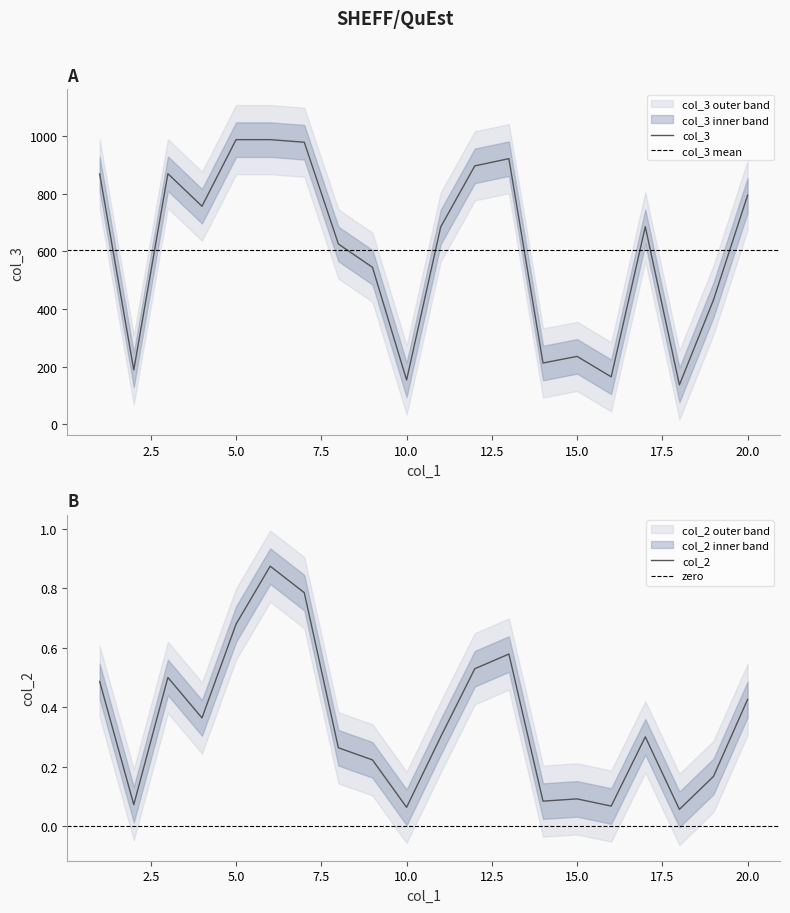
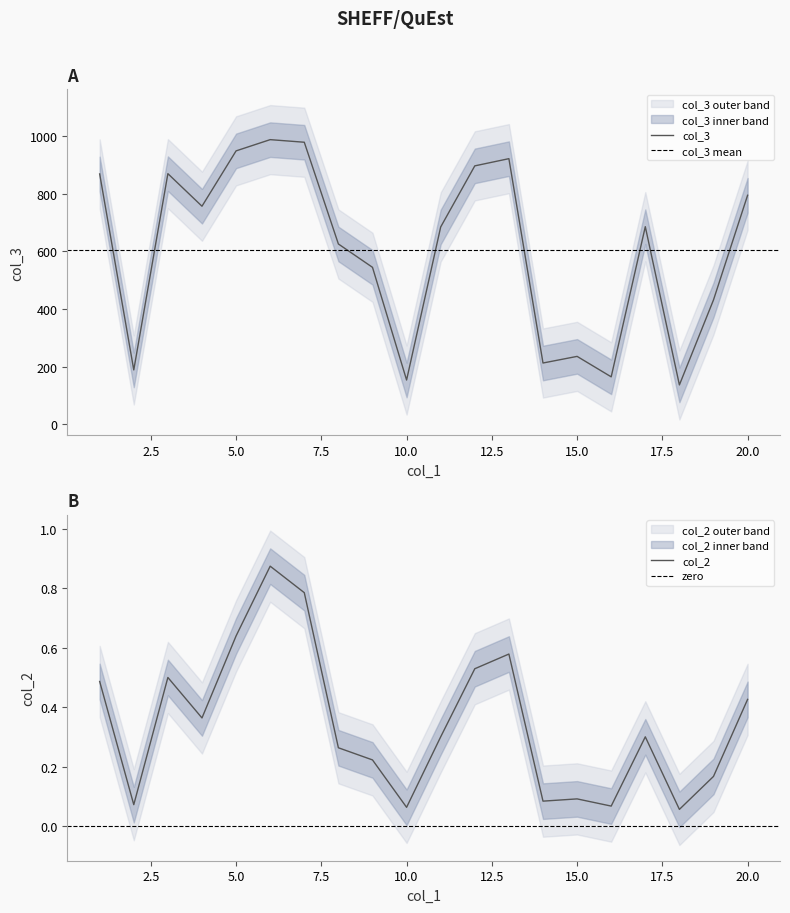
  {
    "A": {
      "col_3": {
-       "5.0": 990,
+       "5.0": 950,
        "10.0": 150,
        "15.0": 240,
        "20.0": 800
      }
    },
    "B": {
      "col_2": {
-       "5.0": 0.68,
+       "5.0": 0.64,
        "10.0": 0.06,
        "15.0": 0.09,
        "20.0": 0.43
      }
    }
  }
